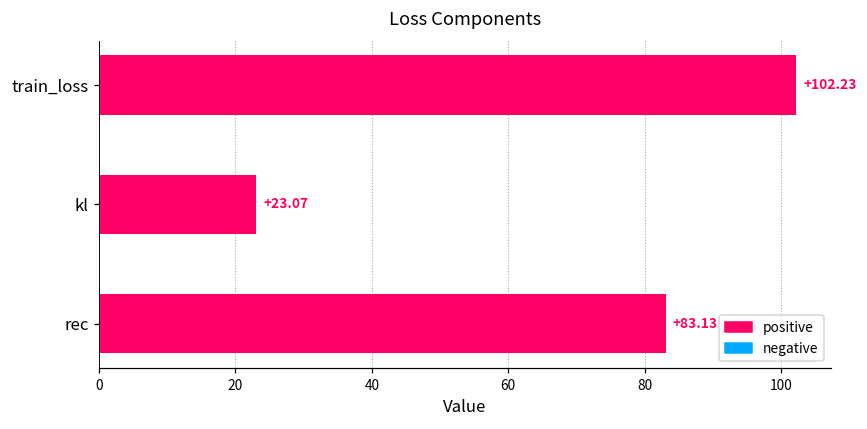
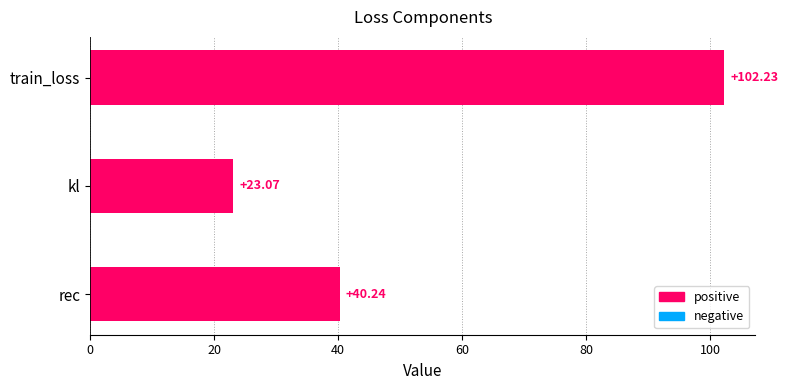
  {
    "train_loss": "+102.23",
    "kl": "+23.07",
-   "rec": "+83.13"
+   "rec": "+40.24"
  }
